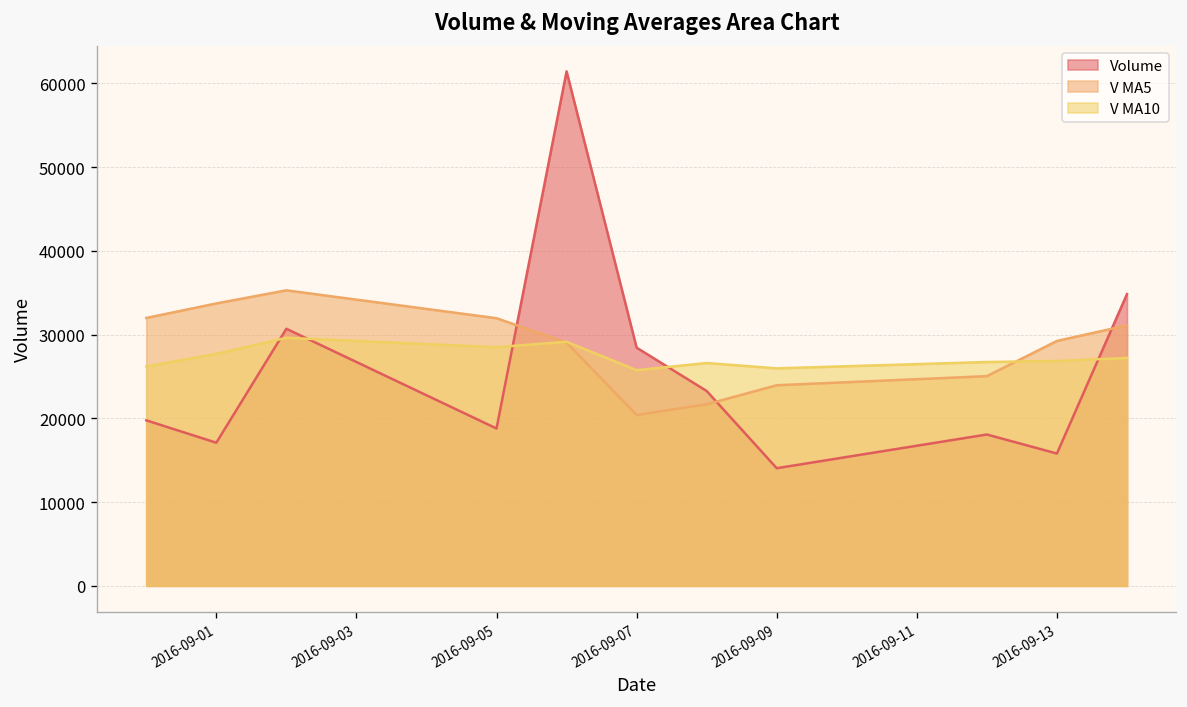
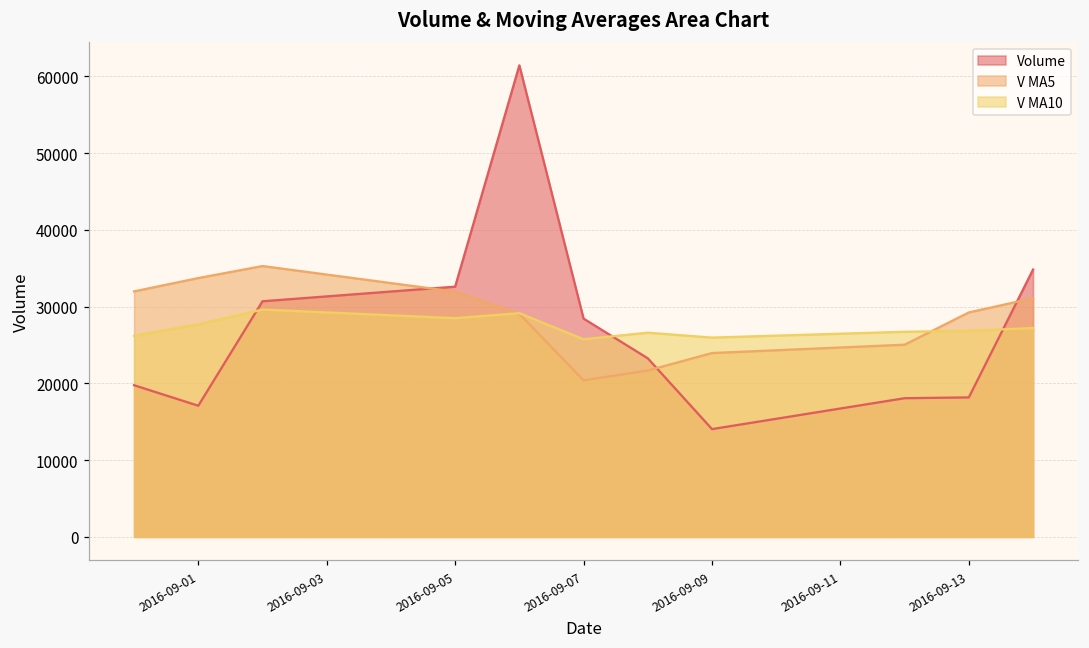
  {
    "Volume": {
      "2016-09-01": 17000,
-     "2016-09-05": 19000,
+     "2016-09-05": 33000,
      "2016-09-07": 28000,
      "2016-09-09": 14000,
-     "2016-09-13": 16000
+     "2016-09-13": 18000
    }
  }
